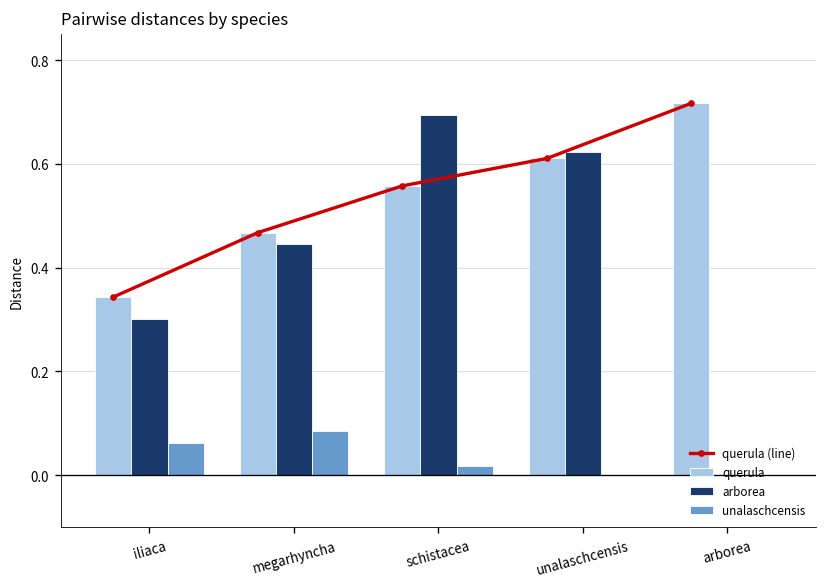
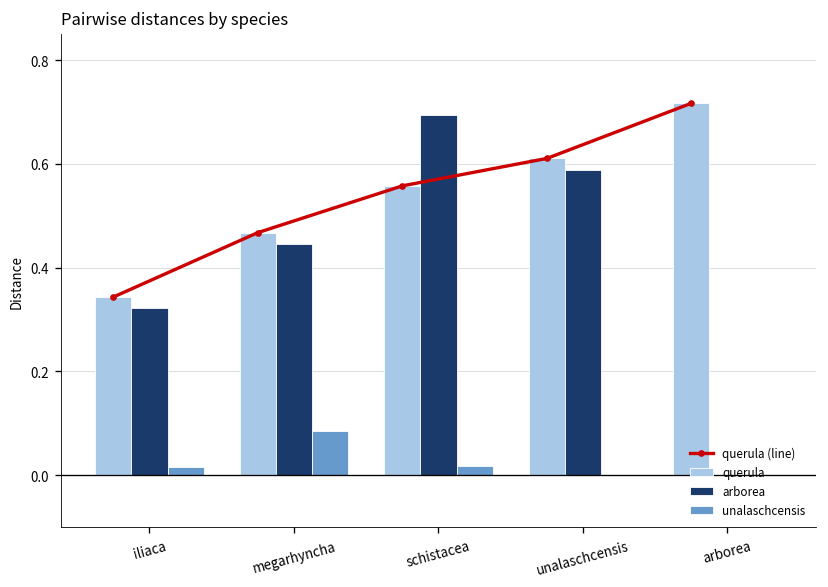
  {
    "querula": {
      "iliaca": 0.34,
      "megarhyncha": 0.47,
      "schistacea": 0.56,
      "unalaschcensis": 0.61,
      "arborea": 0.72
    },
    "arborea": {
-     "iliaca": 0.30,
+     "iliaca": 0.32,
      "megarhyncha": 0.45,
      "schistacea": 0.69,
-     "unalaschcensis": 0.62,
+     "unalaschcensis": 0.59,
      "arborea": 0.00
    },
    "unalaschcensis": {
-     "iliaca": 0.06,
+     "iliaca": 0.02,
      "megarhyncha": 0.09,
      "schistacea": 0.02,
      "unalaschcensis": 0.00,
      "arborea": 0.00
    }
  }
